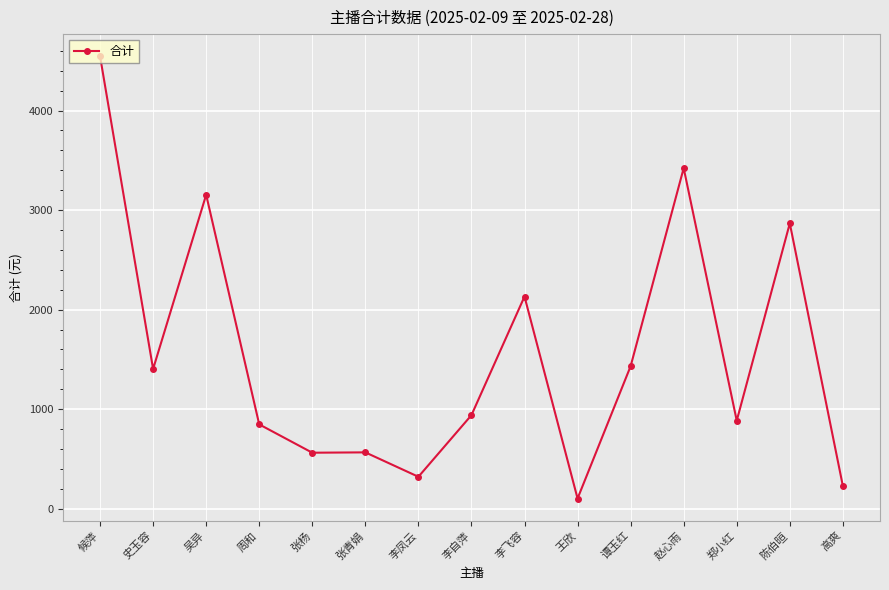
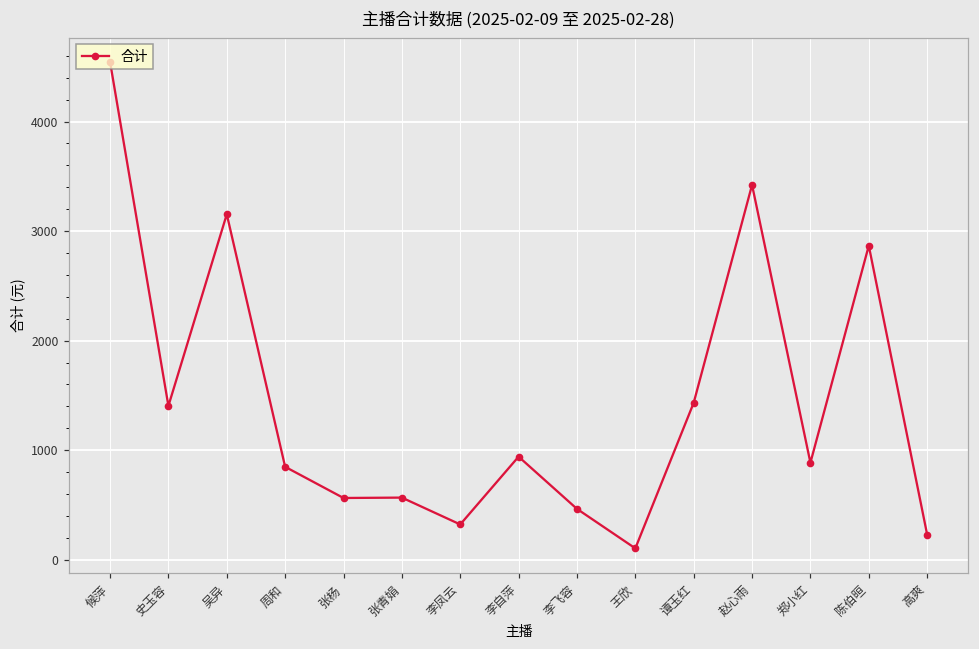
  {
    "史玉容": 1400,
    "吴异": 3200,
    "周和": 800,
    "张杨": 600,
    "张青娟": 600,
    "李凤云": 300,
    "李自萍": 900,
-   "李飞容": 2100,
+   "李飞容": 500,
    "王欣": 100,
    "谭玉红": 1400,
    "赵心雨": 3400,
    "郑小红": 900,
    "陈伯晅": 2900,
    "高爽": 200
  }
